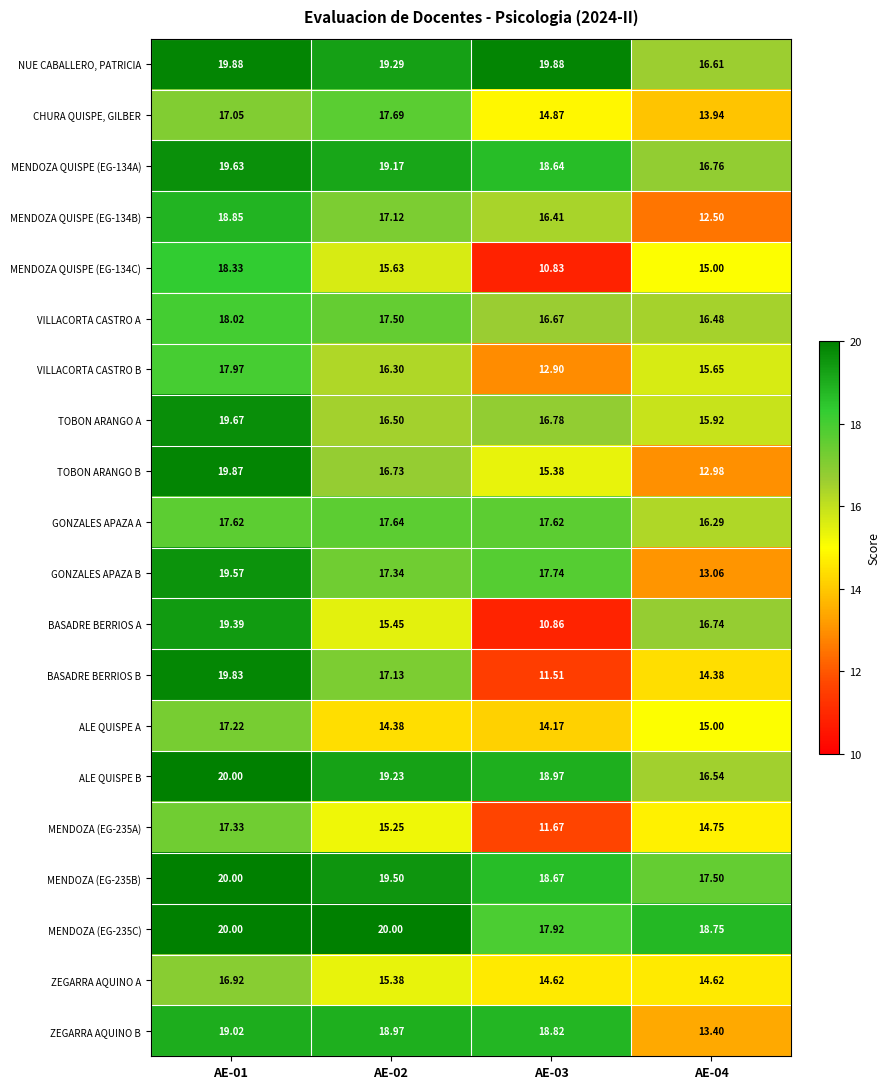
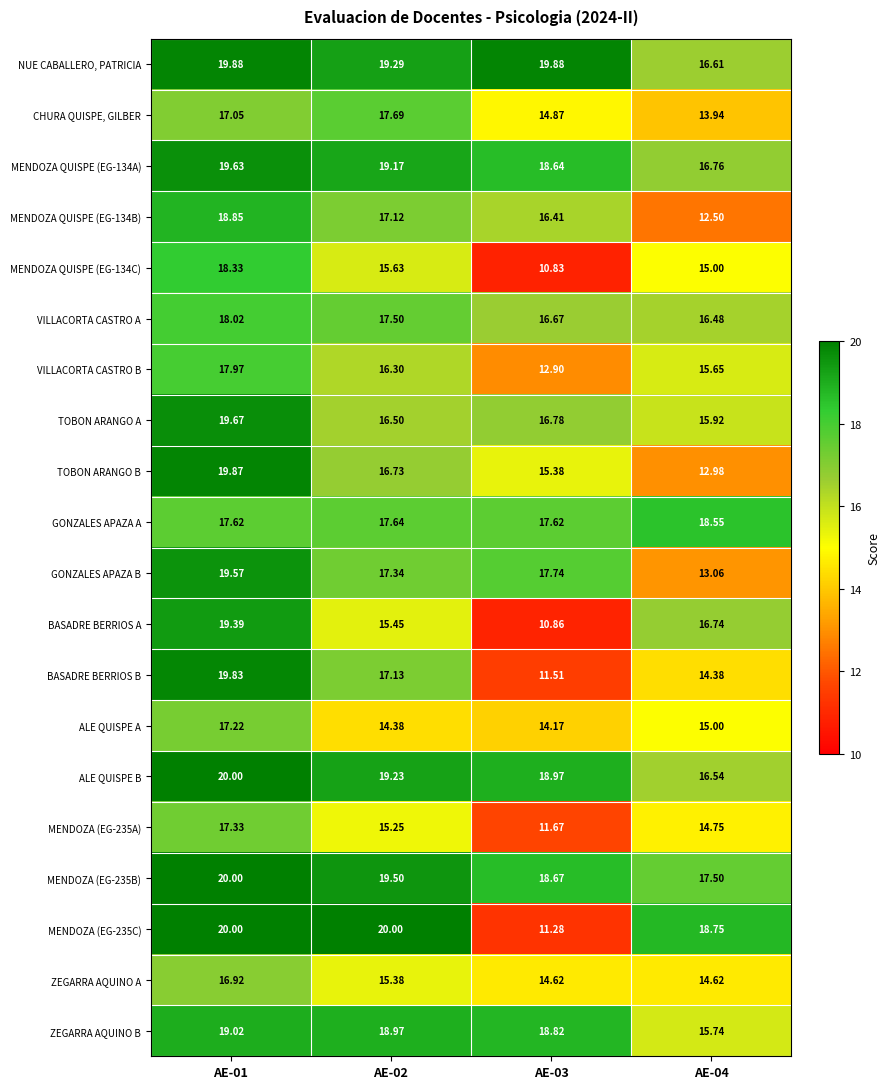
  {
    "NUE CABALLERO, PATRICIA": {
      "AE-01": 19.88,
      "AE-02": 19.29,
      "AE-03": 19.88,
      "AE-04": 16.61
    },
    "CHURA QUISPE, GILBER": {
      "AE-01": 17.05,
      "AE-02": 17.69,
      "AE-03": 14.87,
      "AE-04": 13.94
    },
    "MENDOZA QUISPE (EG-134A)": {
      "AE-01": 19.63,
      "AE-02": 19.17,
      "AE-03": 18.64,
      "AE-04": 16.76
    },
    "MENDOZA QUISPE (EG-134B)": {
      "AE-01": 18.85,
      "AE-02": 17.12,
      "AE-03": 16.41,
      "AE-04": 12.50
    },
    "MENDOZA QUISPE (EG-134C)": {
      "AE-01": 18.33,
      "AE-02": 15.63,
      "AE-03": 10.83,
      "AE-04": 15.00
    },
    "VILLACORTA CASTRO A": {
      "AE-01": 18.02,
      "AE-02": 17.50,
      "AE-03": 16.67,
      "AE-04": 16.48
    },
    "VILLACORTA CASTRO B": {
      "AE-01": 17.97,
      "AE-02": 16.30,
      "AE-03": 12.90,
      "AE-04": 15.65
    },
    "TOBON ARANGO A": {
      "AE-01": 19.67,
      "AE-02": 16.50,
      "AE-03": 16.78,
      "AE-04": 15.92
    },
    "TOBON ARANGO B": {
      "AE-01": 19.87,
      "AE-02": 16.73,
      "AE-03": 15.38,
      "AE-04": 12.98
    },
    "GONZALES APAZA A": {
      "AE-01": 17.62,
      "AE-02": 17.64,
      "AE-03": 17.62,
-     "AE-04": 16.29
+     "AE-04": 18.55
    },
    "GONZALES APAZA B": {
      "AE-01": 19.57,
      "AE-02": 17.34,
      "AE-03": 17.74,
      "AE-04": 13.06
    },
    "BASADRE BERRIOS A": {
      "AE-01": 19.39,
      "AE-02": 15.45,
      "AE-03": 10.86,
      "AE-04": 16.74
    },
    "BASADRE BERRIOS B": {
      "AE-01": 19.83,
      "AE-02": 17.13,
      "AE-03": 11.51,
      "AE-04": 14.38
    },
    "ALE QUISPE A": {
      "AE-01": 17.22,
      "AE-02": 14.38,
      "AE-03": 14.17,
      "AE-04": 15.00
    },
    "ALE QUISPE B": {
      "AE-01": 20.00,
      "AE-02": 19.23,
      "AE-03": 18.97,
      "AE-04": 16.54
    },
    "MENDOZA (EG-235A)": {
      "AE-01": 17.33,
      "AE-02": 15.25,
      "AE-03": 11.67,
      "AE-04": 14.75
    },
    "MENDOZA (EG-235B)": {
      "AE-01": 20.00,
      "AE-02": 19.50,
      "AE-03": 18.67,
      "AE-04": 17.50
    },
    "MENDOZA (EG-235C)": {
      "AE-01": 20.00,
      "AE-02": 20.00,
-     "AE-03": 17.92,
+     "AE-03": 11.28,
      "AE-04": 18.75
    },
    "ZEGARRA AQUINO A": {
      "AE-01": 16.92,
      "AE-02": 15.38,
      "AE-03": 14.62,
      "AE-04": 14.62
    },
    "ZEGARRA AQUINO B": {
      "AE-01": 19.02,
      "AE-02": 18.97,
      "AE-03": 18.82,
-     "AE-04": 13.40
+     "AE-04": 15.74
    }
  }
